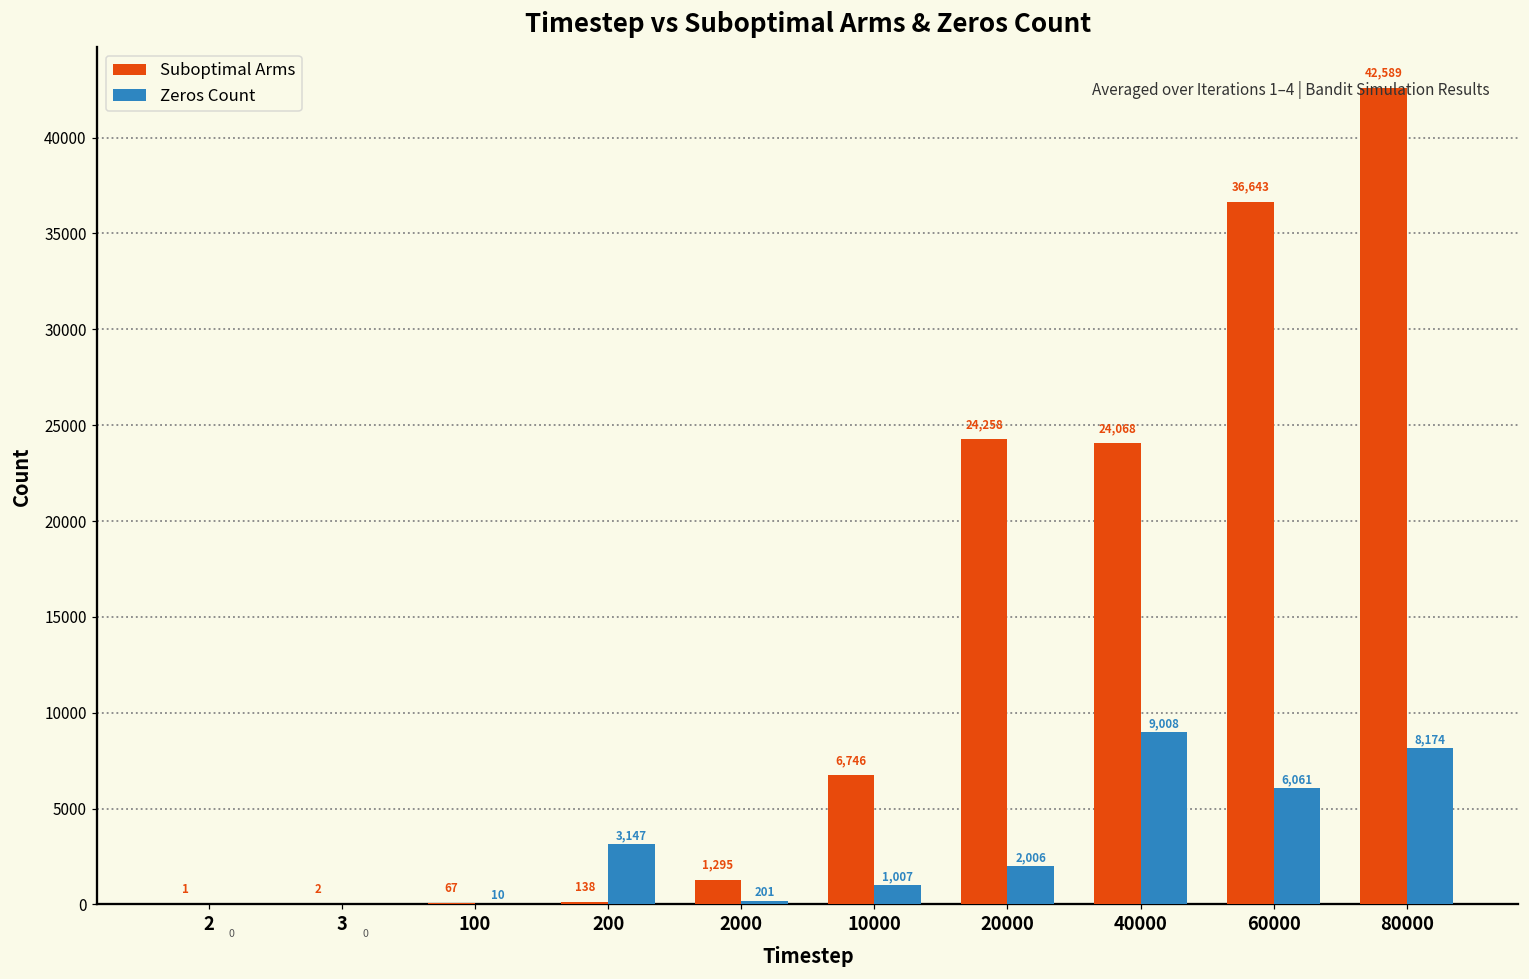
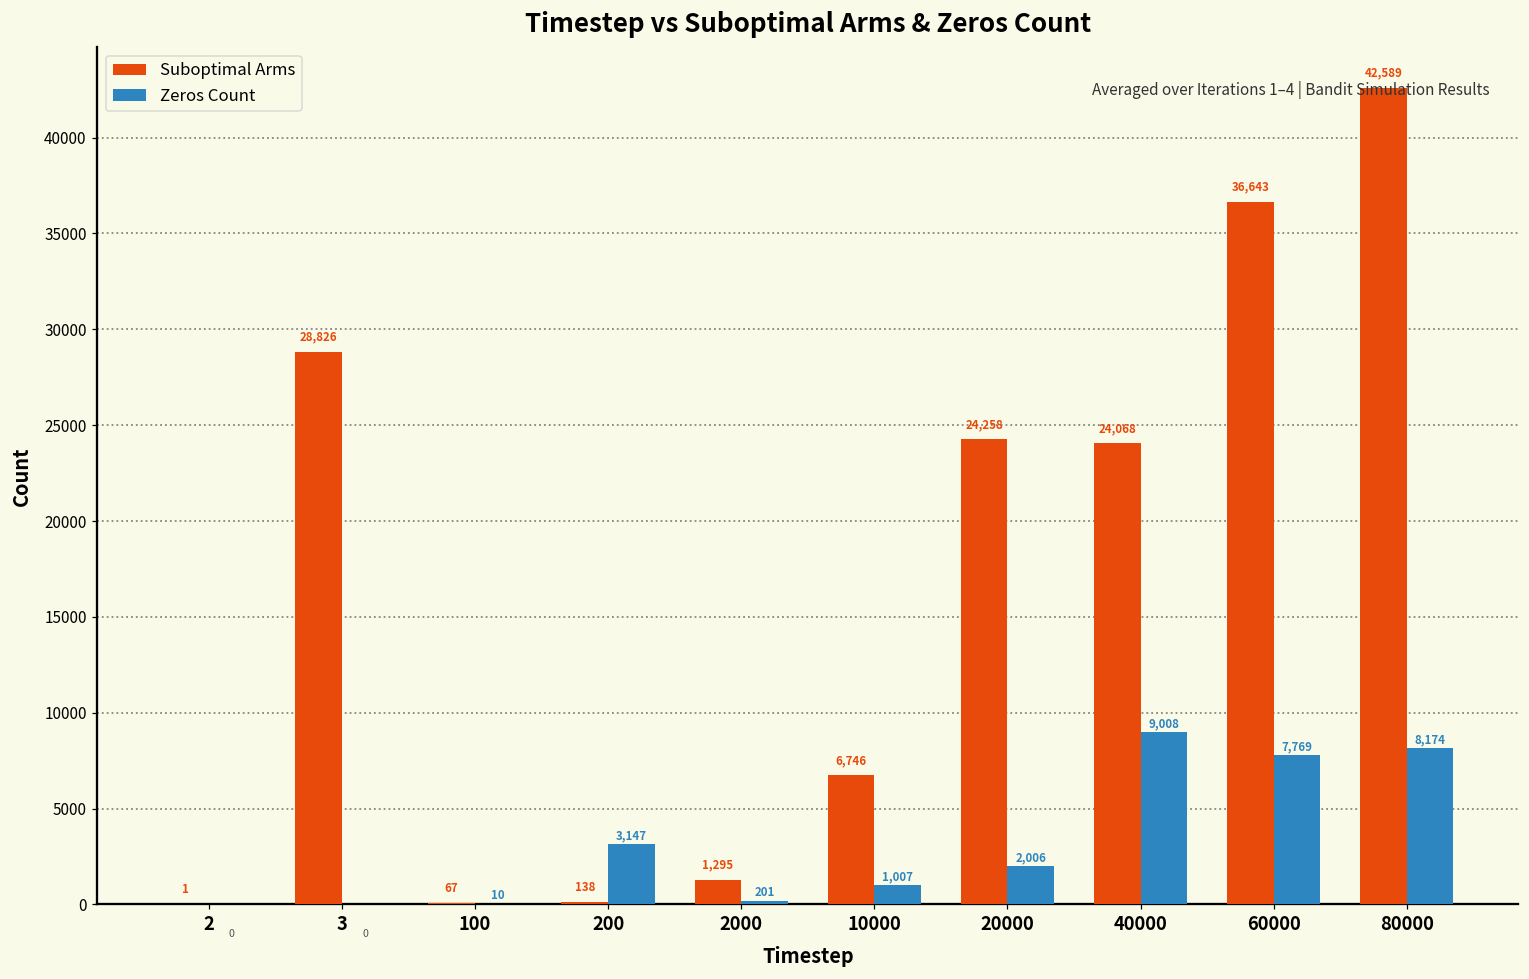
  {
    "Suboptimal Arms": {
      "2": "1",
-     "3": "2",
+     "3": "28,826",
      "100": "67",
      "200": "138",
      "2000": "1,295",
      "10000": "6,746",
      "20000": "24,258",
      "40000": "24,068",
      "60000": "36,643",
      "80000": "42,589"
    },
    "Zeros Count": {
      "2": "0",
      "3": "0",
      "100": "10",
      "200": "3,147",
      "2000": "201",
      "10000": "1,007",
      "20000": "2,006",
      "40000": "9,008",
-     "60000": "6,061",
+     "60000": "7,769",
      "80000": "8,174"
    }
  }
